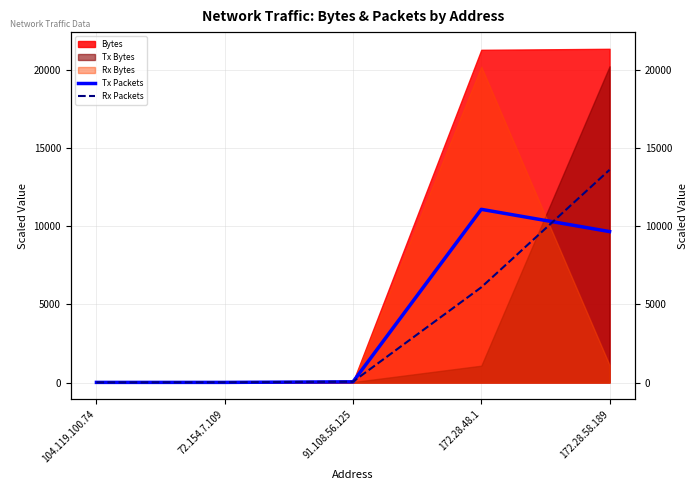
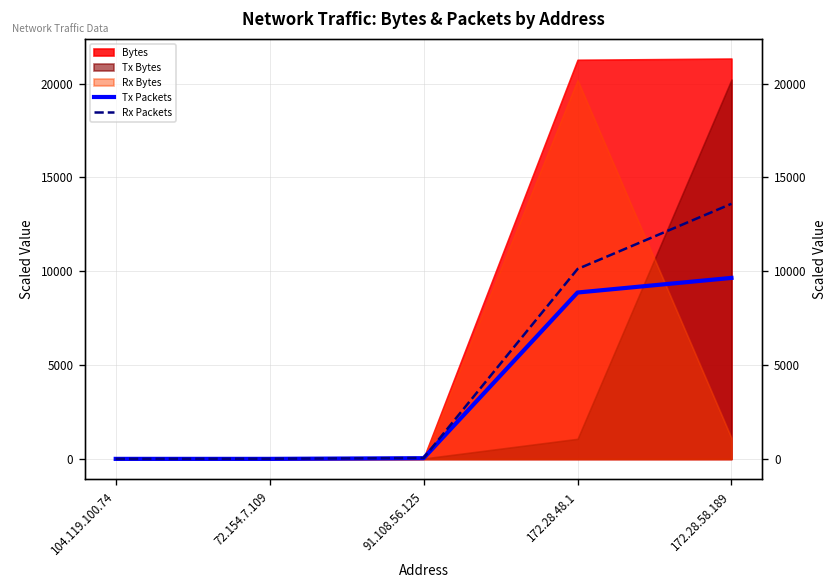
  {
    "Tx Packets": {
-     "172.28.48.1": 11100,
+     "172.28.48.1": 8900,
      "172.28.58.189": 9700
    },
    "Bytes": {
      "172.28.48.1": 21300,
      "172.28.58.189": 21300
    },
    "Rx Packets": {
-     "172.28.48.1": 6100,
+     "172.28.48.1": 10100,
      "172.28.58.189": 13600
    },
    "Tx Bytes": {
      "172.28.48.1": 1100,
      "172.28.58.189": 20200
    },
    "Rx Bytes": {
      "172.28.48.1": 20200,
      "172.28.58.189": 1100
    }
  }
